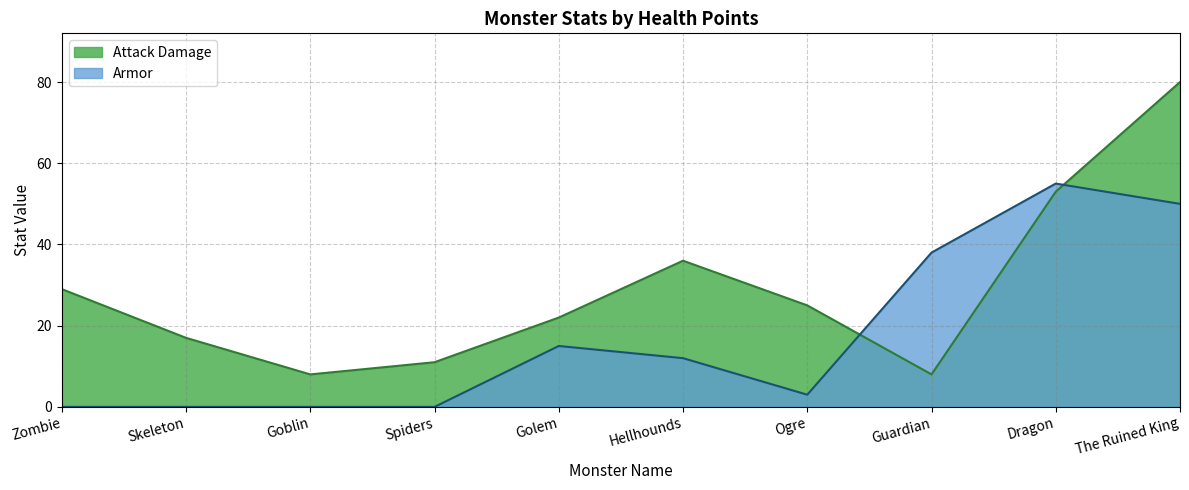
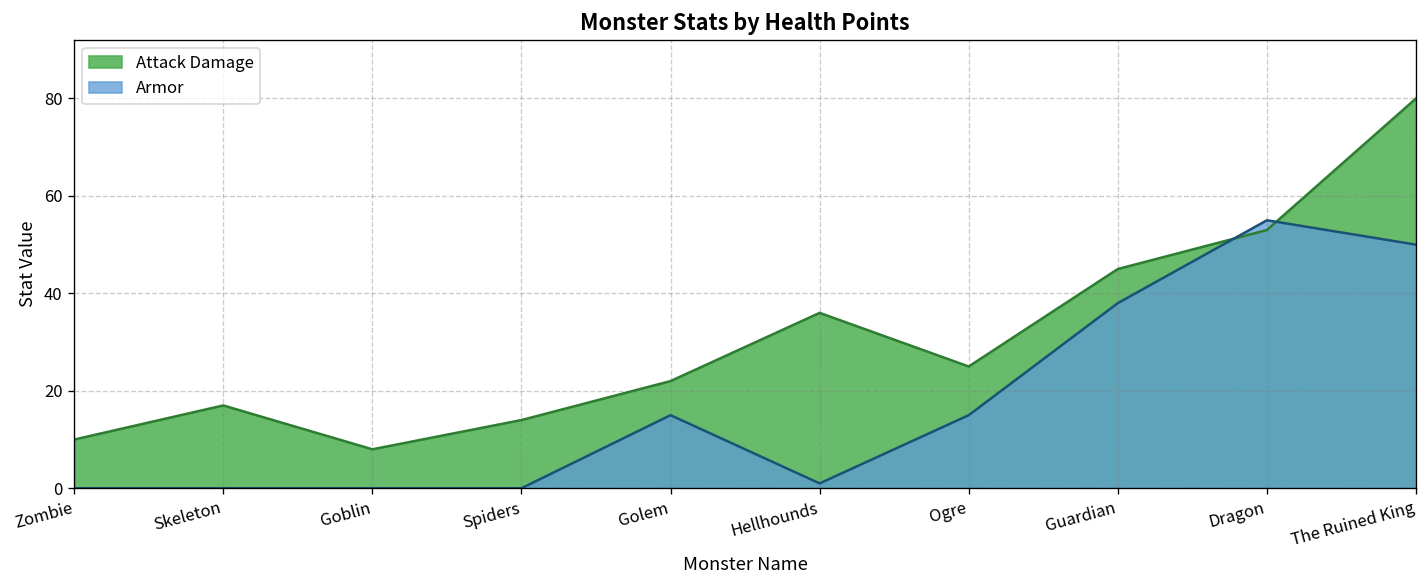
  {
    "Attack Damage": {
-     "Zombie": 29,
+     "Zombie": 10,
      "Skeleton": 17,
      "Goblin": 8,
-     "Spiders": 11,
+     "Spiders": 14,
      "Golem": 22,
      "Hellhounds": 36,
      "Ogre": 25,
-     "Guardian": 8,
+     "Guardian": 45,
      "Dragon": 53,
      "The Ruined King": 80
    },
    "Armor": {
      "Zombie": 0,
      "Skeleton": 0,
      "Goblin": 0,
      "Spiders": 0,
      "Golem": 15,
-     "Hellhounds": 12,
-     "Ogre": 3,
+     "Hellhounds": 1,
+     "Ogre": 15,
      "Guardian": 38,
      "Dragon": 55,
      "The Ruined King": 50
    }
  }
